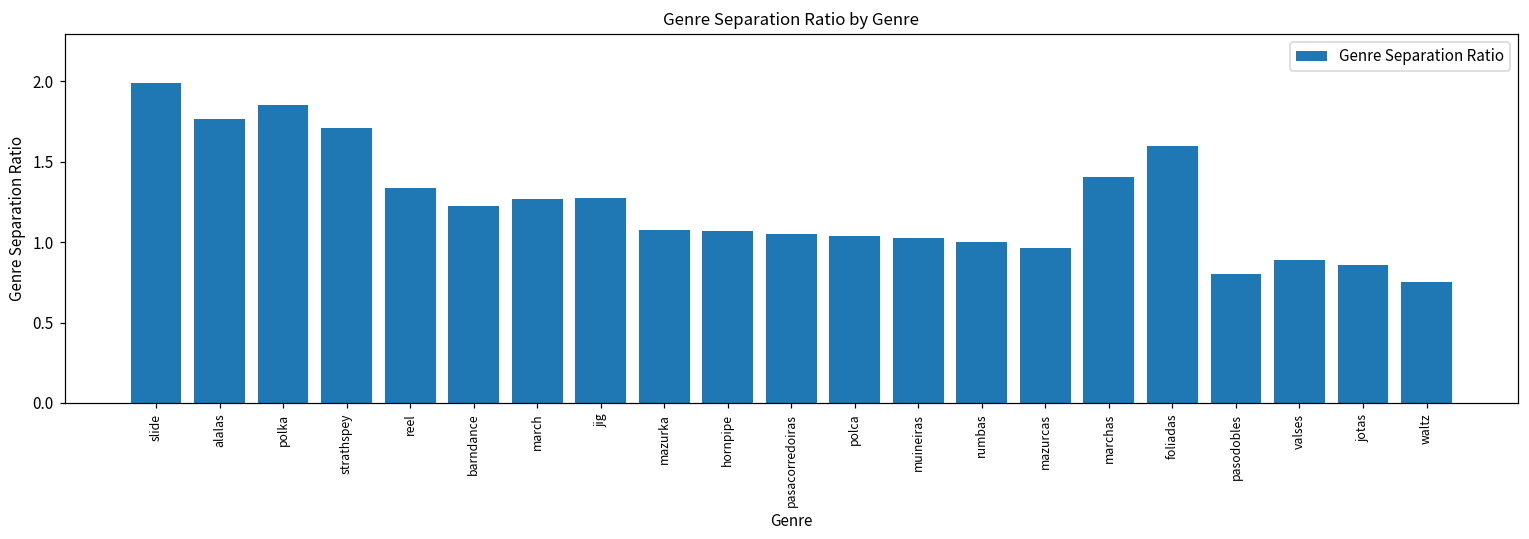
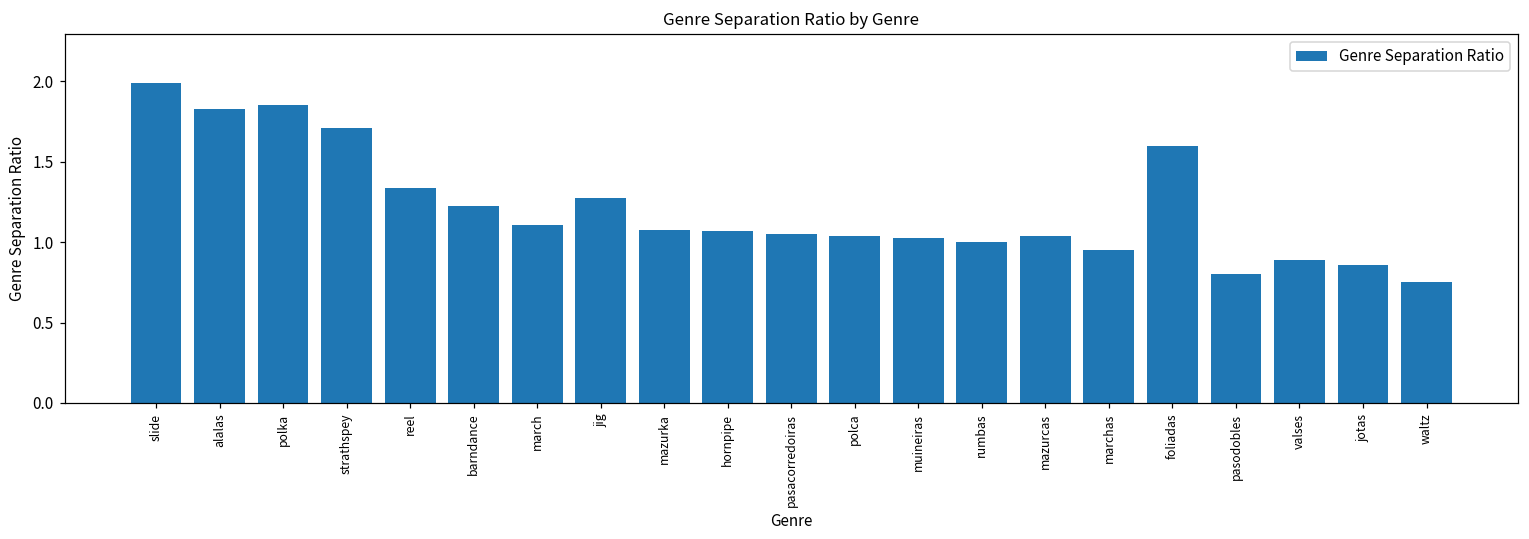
  {
    "slide": 1.99,
-   "alalas": 1.76,
+   "alalas": 1.83,
    "polka": 1.85,
    "strathspey": 1.71,
    "reel": 1.34,
    "barndance": 1.22,
-   "march": 1.27,
+   "march": 1.11,
    "jig": 1.27,
    "mazurka": 1.08,
    "hornpipe": 1.07,
    "pasacorredoiras": 1.05,
    "polca": 1.04,
    "muineiras": 1.03,
    "rumbas": 1.00,
-   "mazurcas": 0.96,
-   "marchas": 1.40,
+   "mazurcas": 1.04,
+   "marchas": 0.95,
    "foliadas": 1.60,
    "pasodobles": 0.80,
    "valses": 0.89,
    "jotas": 0.86,
    "waltz": 0.75
  }
